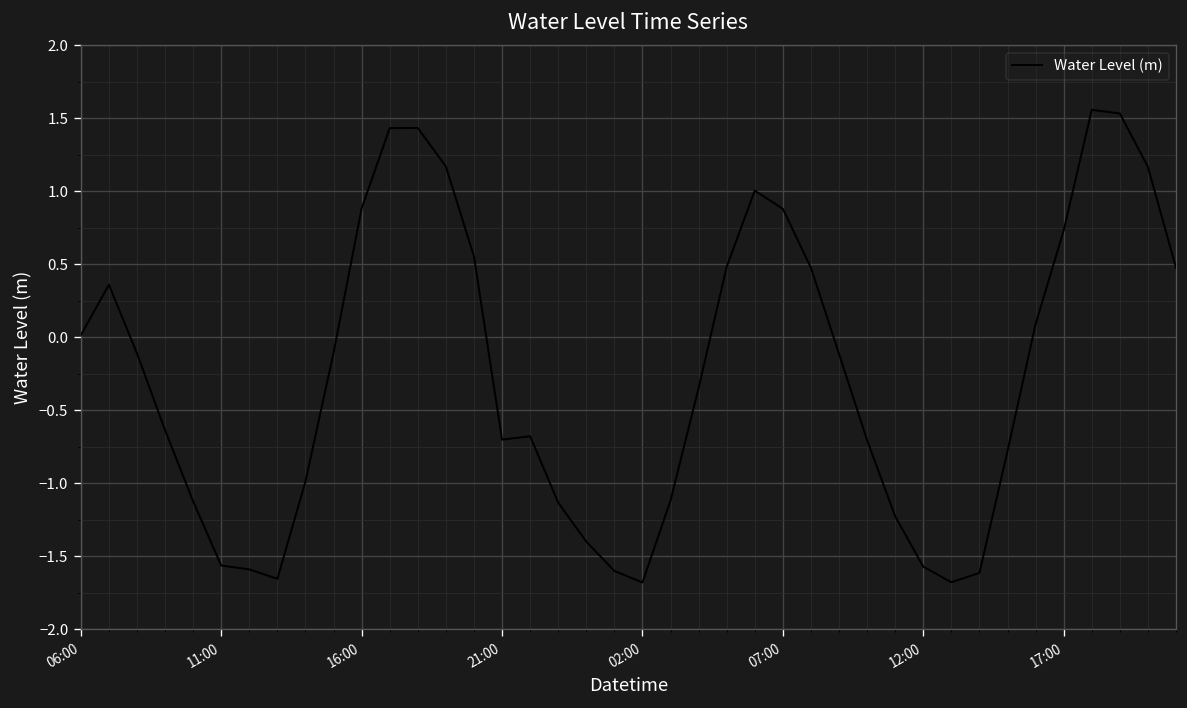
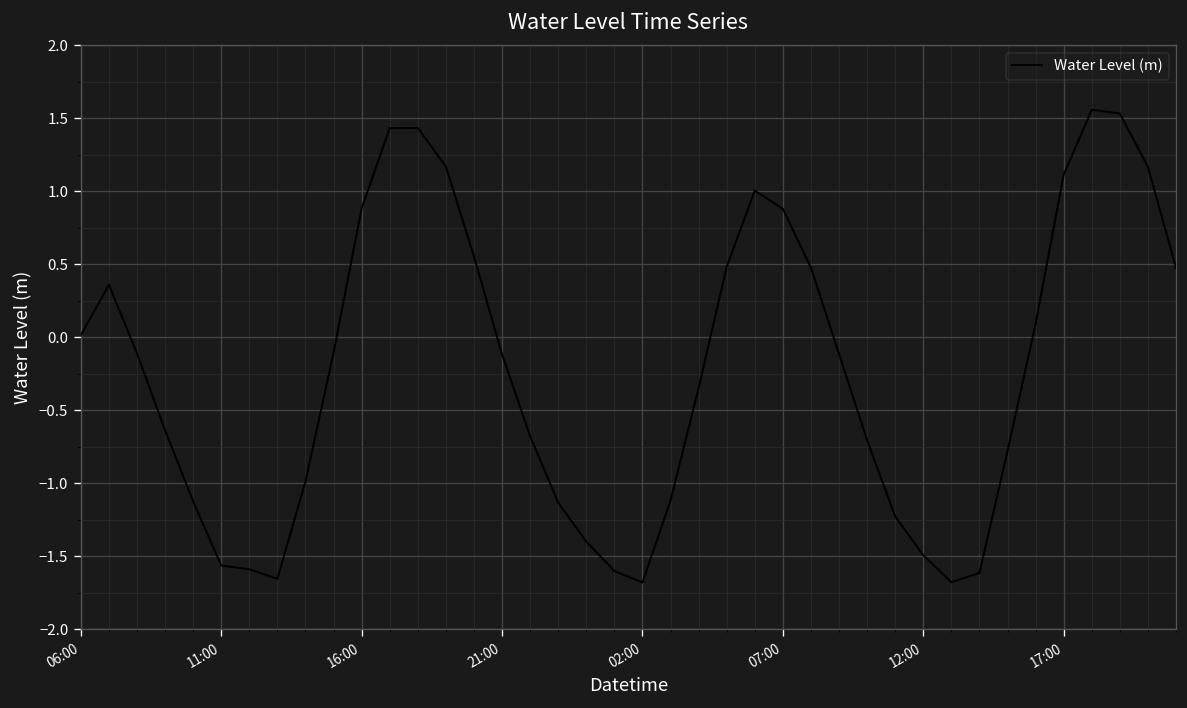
  {
    "06:00": 0.01,
    "11:00": -1.56,
    "16:00": 0.88,
-   "21:00": -0.70,
+   "21:00": -0.12,
    "02:00": -1.68,
    "07:00": 0.88,
-   "12:00": -1.57,
-   "17:00": 0.73
+   "12:00": -1.49,
+   "17:00": 1.11
  }
